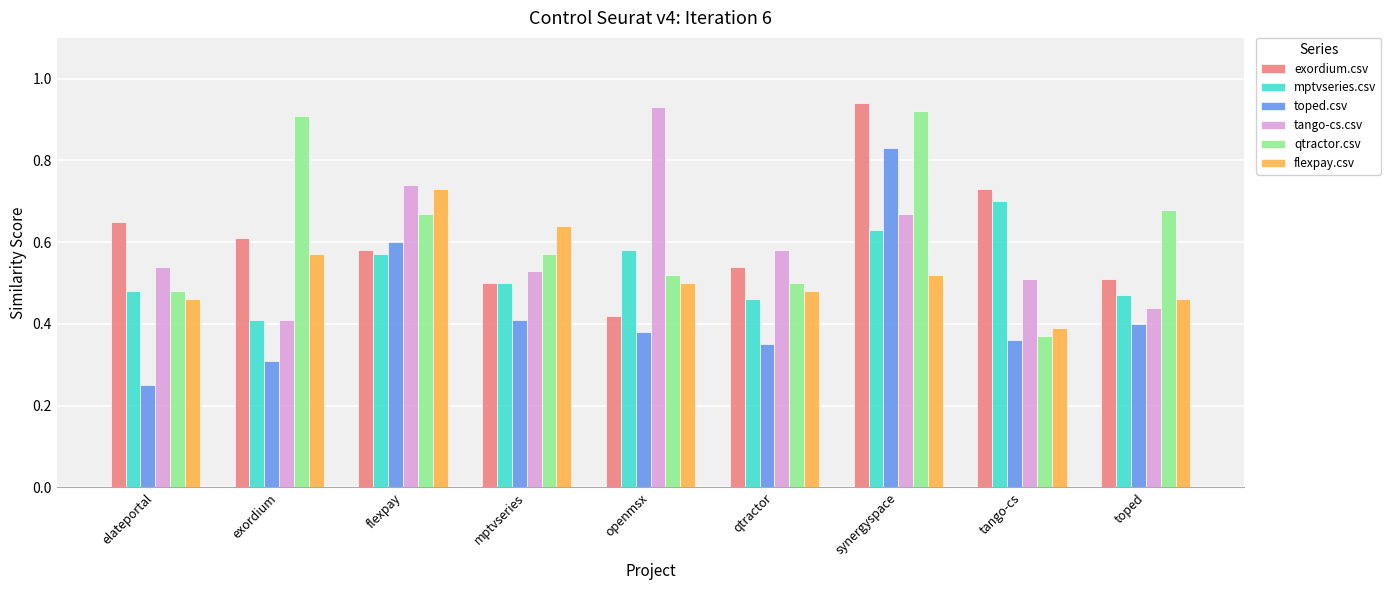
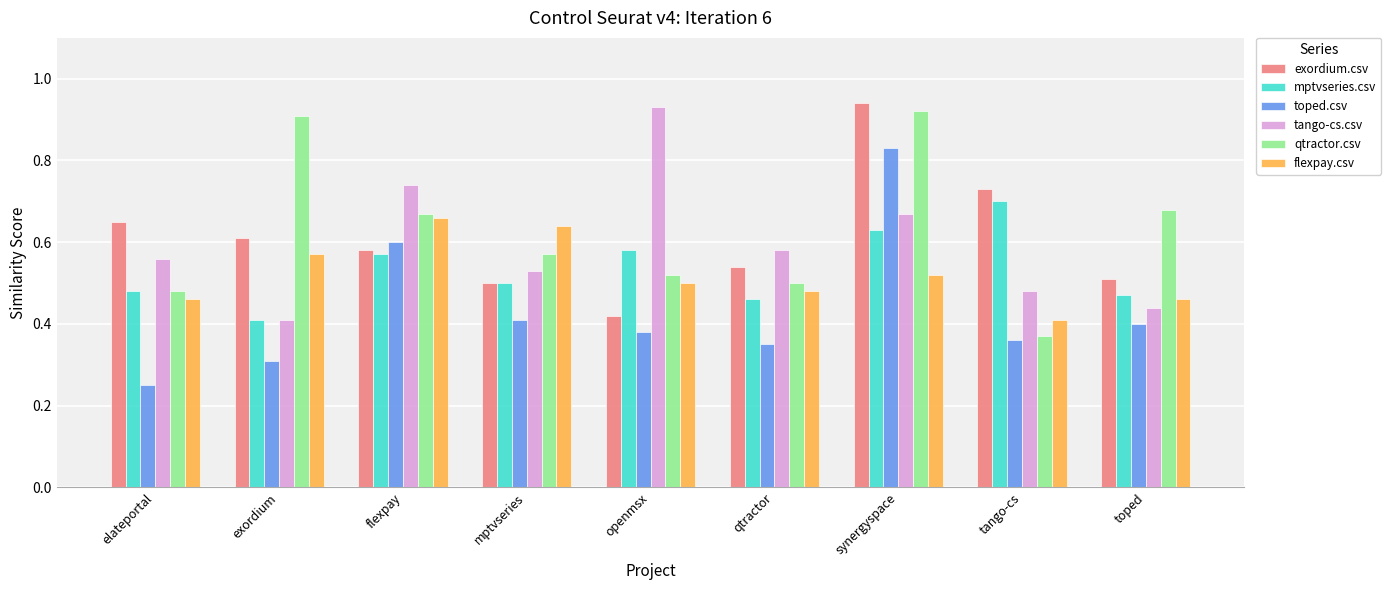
  {
    "exordium.csv": {
      "elateportal": 0.65,
      "exordium": 0.61,
      "flexpay": 0.58,
      "mptvseries": 0.50,
      "openmsx": 0.42,
      "qtractor": 0.54,
      "synergyspace": 0.94,
      "tango-cs": 0.73,
      "toped": 0.51
    },
    "mptvseries.csv": {
      "elateportal": 0.48,
      "exordium": 0.41,
      "flexpay": 0.57,
      "mptvseries": 0.50,
      "openmsx": 0.58,
      "qtractor": 0.46,
      "synergyspace": 0.63,
      "tango-cs": 0.70,
      "toped": 0.47
    },
    "toped.csv": {
      "elateportal": 0.25,
      "exordium": 0.31,
      "flexpay": 0.60,
      "mptvseries": 0.41,
      "openmsx": 0.38,
      "qtractor": 0.35,
      "synergyspace": 0.83,
      "tango-cs": 0.36,
      "toped": 0.40
    },
    "tango-cs.csv": {
-     "elateportal": 0.54,
+     "elateportal": 0.56,
      "exordium": 0.41,
      "flexpay": 0.74,
      "mptvseries": 0.53,
      "openmsx": 0.93,
      "qtractor": 0.58,
      "synergyspace": 0.67,
-     "tango-cs": 0.51,
+     "tango-cs": 0.48,
      "toped": 0.44
    },
    "qtractor.csv": {
      "elateportal": 0.48,
      "exordium": 0.91,
      "flexpay": 0.67,
      "mptvseries": 0.57,
      "openmsx": 0.52,
      "qtractor": 0.50,
      "synergyspace": 0.92,
      "tango-cs": 0.37,
      "toped": 0.68
    },
    "flexpay.csv": {
      "elateportal": 0.46,
      "exordium": 0.57,
-     "flexpay": 0.73,
+     "flexpay": 0.66,
      "mptvseries": 0.64,
      "openmsx": 0.50,
      "qtractor": 0.48,
      "synergyspace": 0.52,
-     "tango-cs": 0.39,
+     "tango-cs": 0.41,
      "toped": 0.46
    }
  }
